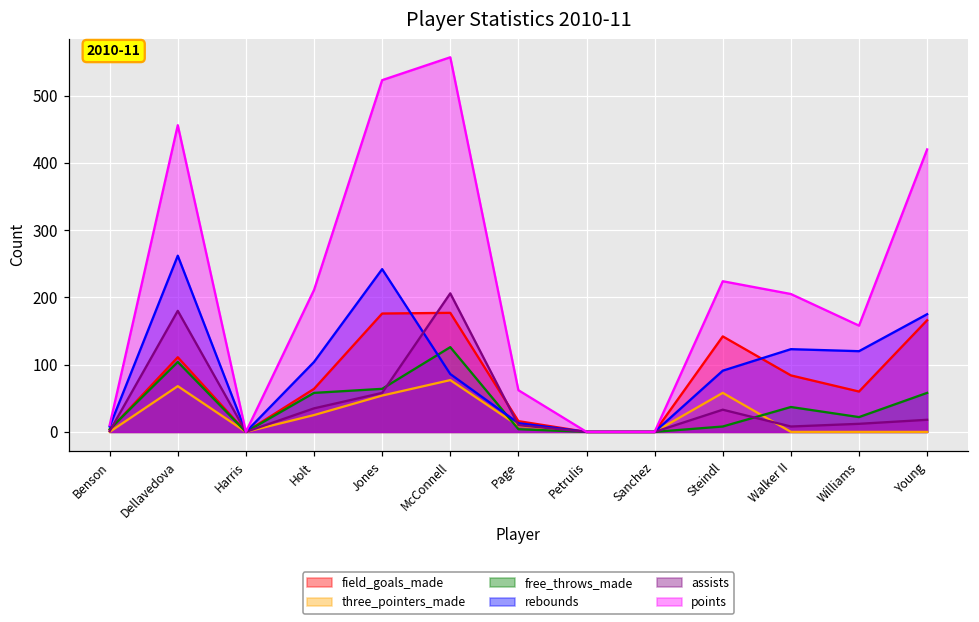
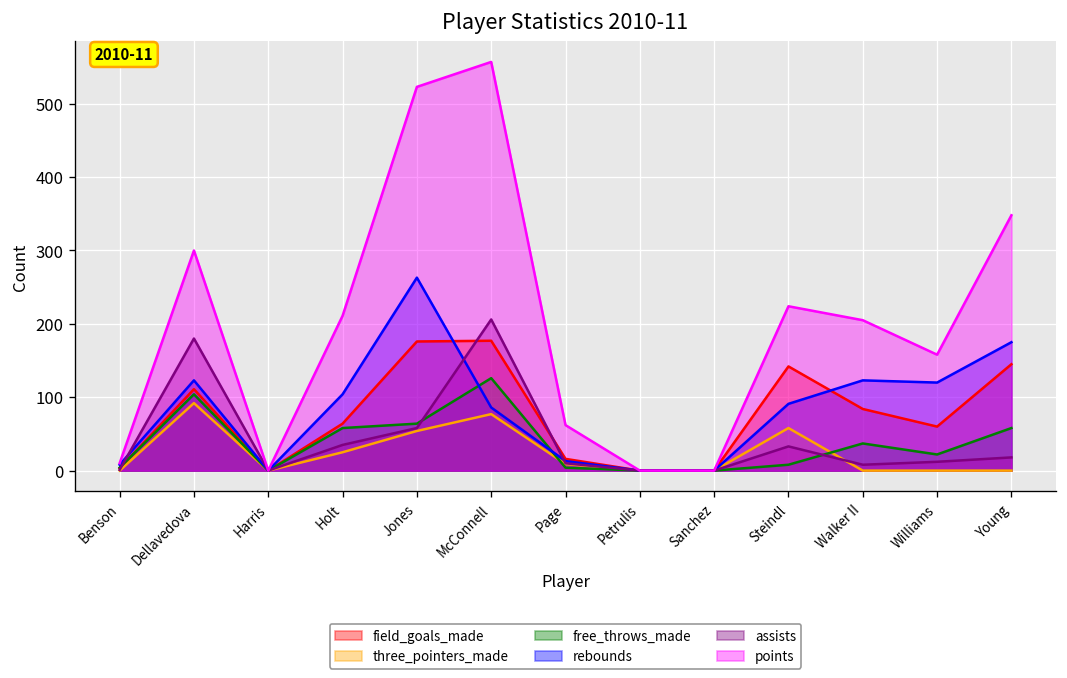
  {
    "field_goals_made": {
      "Dellavedova": 110,
      "Holt": 60,
      "Jones": 180,
      "McConnell": 180,
      "Steindl": 140,
      "Walker II": 80,
      "Williams": 60,
-     "Young": 170
+     "Young": 150
    },
    "three_pointers_made": {
-     "Dellavedova": 70,
+     "Dellavedova": 90,
      "Holt": 30,
      "McConnell": 80,
      "Steindl": 60,
      "Walker II": 0,
      "Williams": 0,
      "Young": 0
    },
    "free_throws_made": {
      "Dellavedova": 100,
      "Holt": 60,
      "Jones": 60,
      "McConnell": 130,
      "Page": 0,
      "Steindl": 10,
      "Walker II": 40,
      "Williams": 20,
      "Young": 60
    },
    "rebounds": {
-     "Dellavedova": 260,
+     "Dellavedova": 120,
      "Holt": 100,
-     "Jones": 240,
+     "Jones": 260,
      "McConnell": 90,
      "Steindl": 90,
      "Walker II": 120,
      "Williams": 120,
      "Young": 180
    },
    "assists": {
      "Dellavedova": 180,
      "Holt": 40,
      "McConnell": 210,
      "Steindl": 30,
      "Walker II": 10,
      "Williams": 10,
      "Young": 20
    },
    "points": {
-     "Dellavedova": 460,
+     "Dellavedova": 300,
      "Holt": 210,
      "Jones": 520,
      "McConnell": 560,
      "Page": 60,
      "Steindl": 220,
      "Walker II": 210,
      "Williams": 160,
-     "Young": 420
+     "Young": 350
    }
  }
